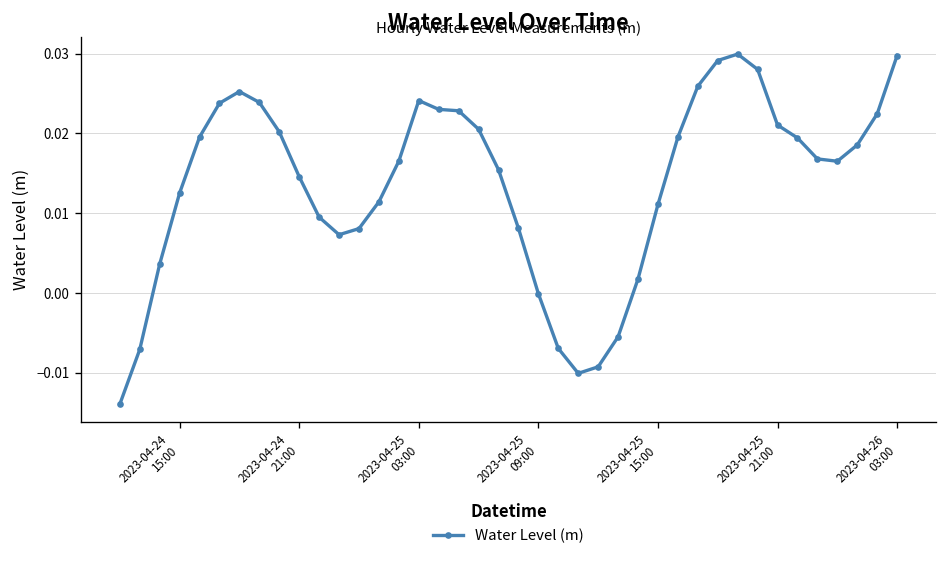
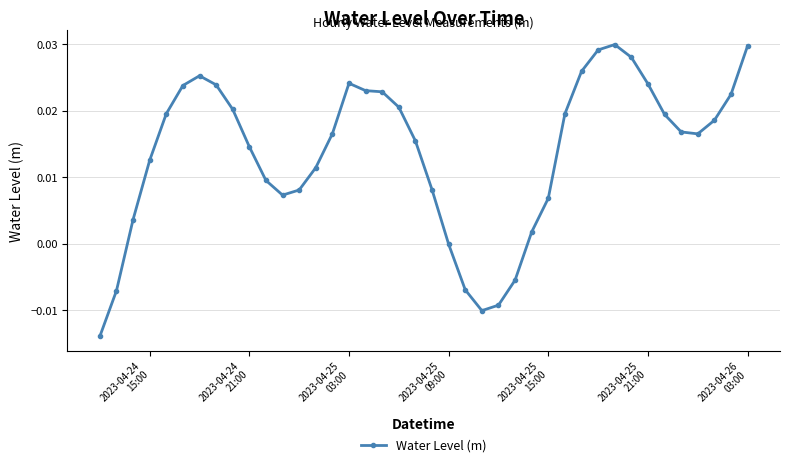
  {
    "2023-04-24 15:00": 0.013,
    "2023-04-24 21:00": 0.015,
    "2023-04-25 03:00": 0.024,
    "2023-04-25 09:00": 0.000,
-   "2023-04-25 15:00": 0.011,
-   "2023-04-25 21:00": 0.021,
+   "2023-04-25 15:00": 0.007,
+   "2023-04-25 21:00": 0.024,
    "2023-04-26 03:00": 0.030
  }
